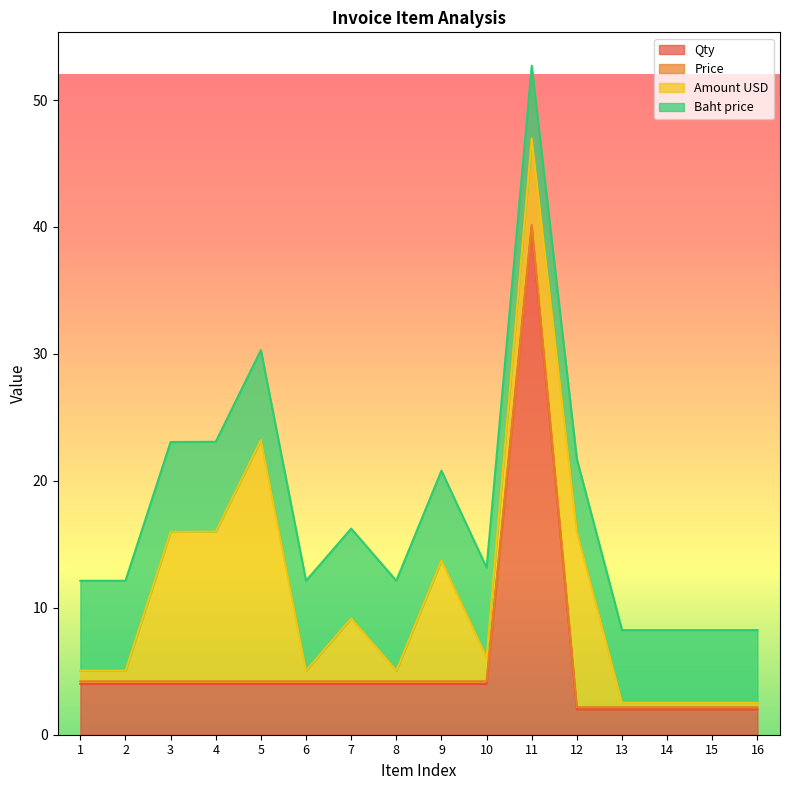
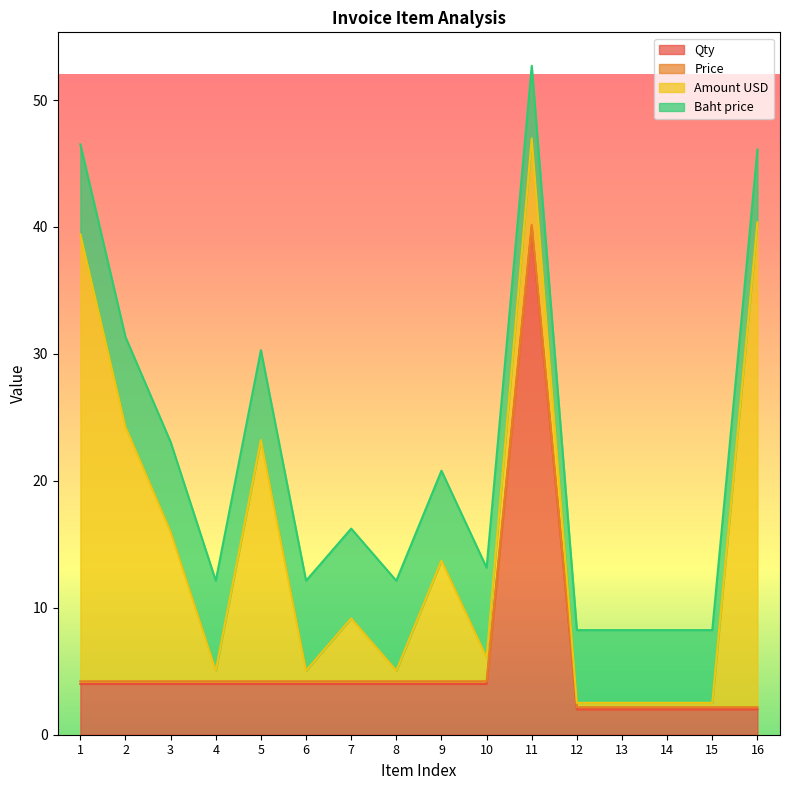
  {
    "Amount USD": {
-     "1": 0.8,
-     "2": 0.8,
+     "1": 35.2,
+     "2": 20.0,
      "3": 11.8,
-     "4": 11.8,
+     "4": 0.8,
      "5": 19.0,
      "6": 0.8,
      "7": 5.0,
      "8": 0.8,
      "9": 9.5,
      "10": 1.9,
      "11": 6.8,
-     "12": 13.8,
+     "12": 0.3,
      "13": 0.3,
      "14": 0.3,
      "15": 0.3,
-     "16": 0.3
+     "16": 38.2
    },
    "Baht price": {
      "1": 7.1,
      "2": 7.1,
      "3": 7.1,
      "4": 7.1,
      "5": 7.1,
      "6": 7.1,
      "7": 7.1,
      "8": 7.1,
      "9": 7.1,
      "10": 7.1,
      "11": 5.7,
      "12": 5.7,
      "13": 5.7,
      "14": 5.7,
      "15": 5.7,
      "16": 5.7
    }
  }
